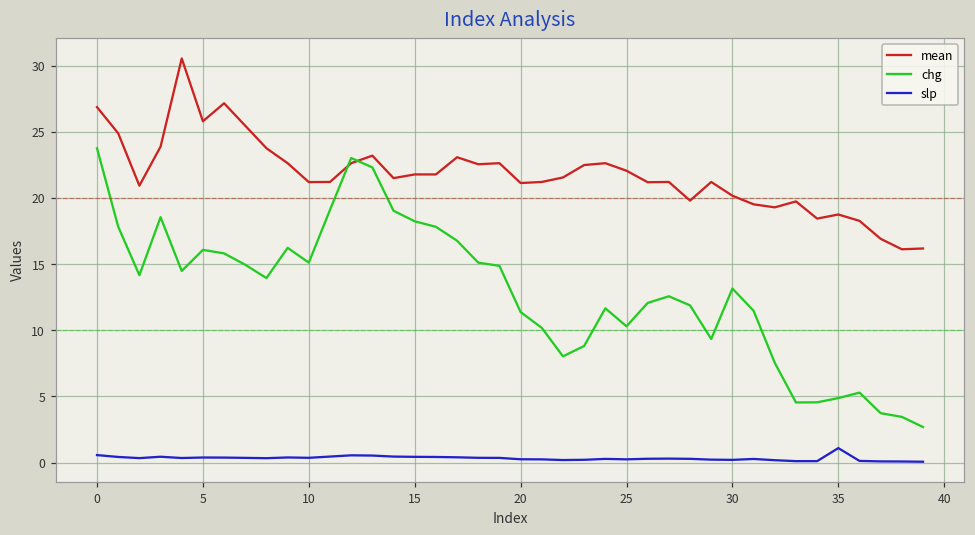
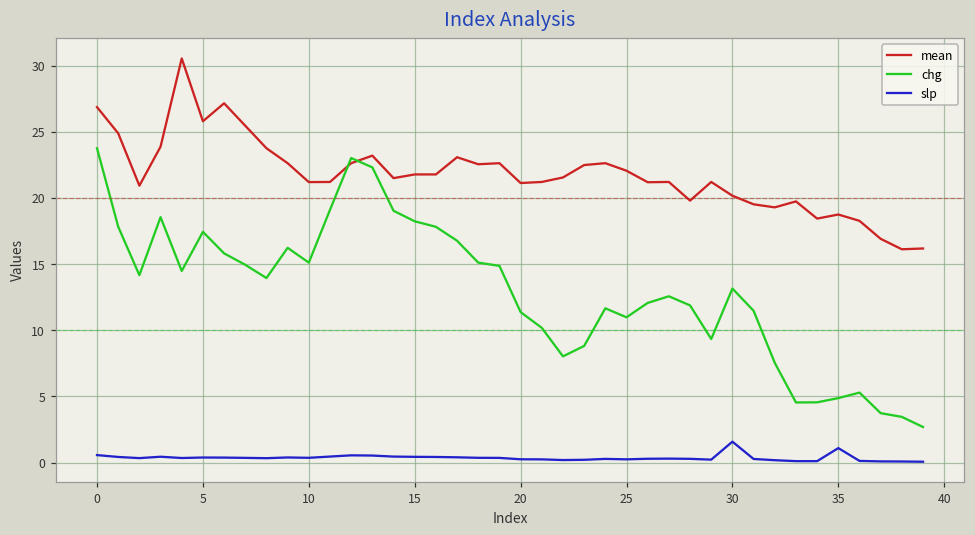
  {
    "mean": {
      "0": 26.9,
      "5": 25.8,
      "10": 21.2,
      "15": 21.8,
      "20": 21.1,
      "25": 22.1,
      "30": 20.2,
      "35": 18.8
    },
    "chg": {
      "0": 23.8,
-     "5": 16.1,
+     "5": 17.4,
      "10": 15.1,
      "15": 18.2,
      "20": 11.4,
-     "25": 10.3,
+     "25": 11.0,
      "30": 13.2,
      "35": 4.9
    },
    "slp": {
      "0": 0.6,
      "5": 0.4,
      "10": 0.4,
      "15": 0.4,
      "20": 0.3,
      "25": 0.2,
-     "30": 0.2,
+     "30": 1.6,
      "35": 1.1
    }
  }
